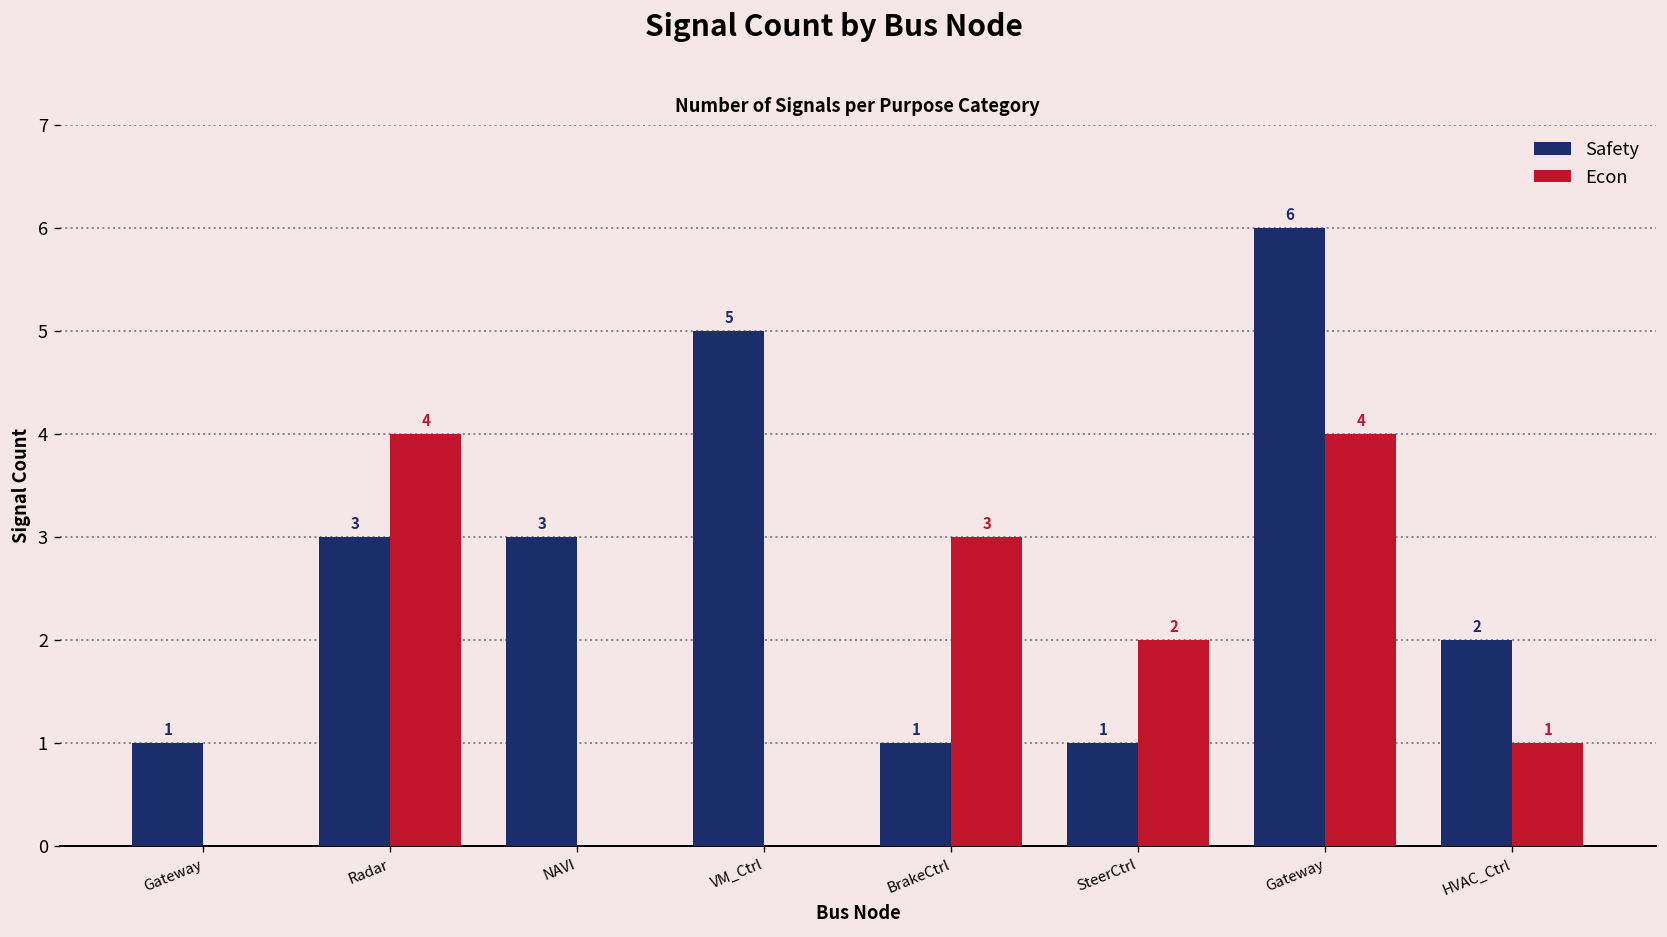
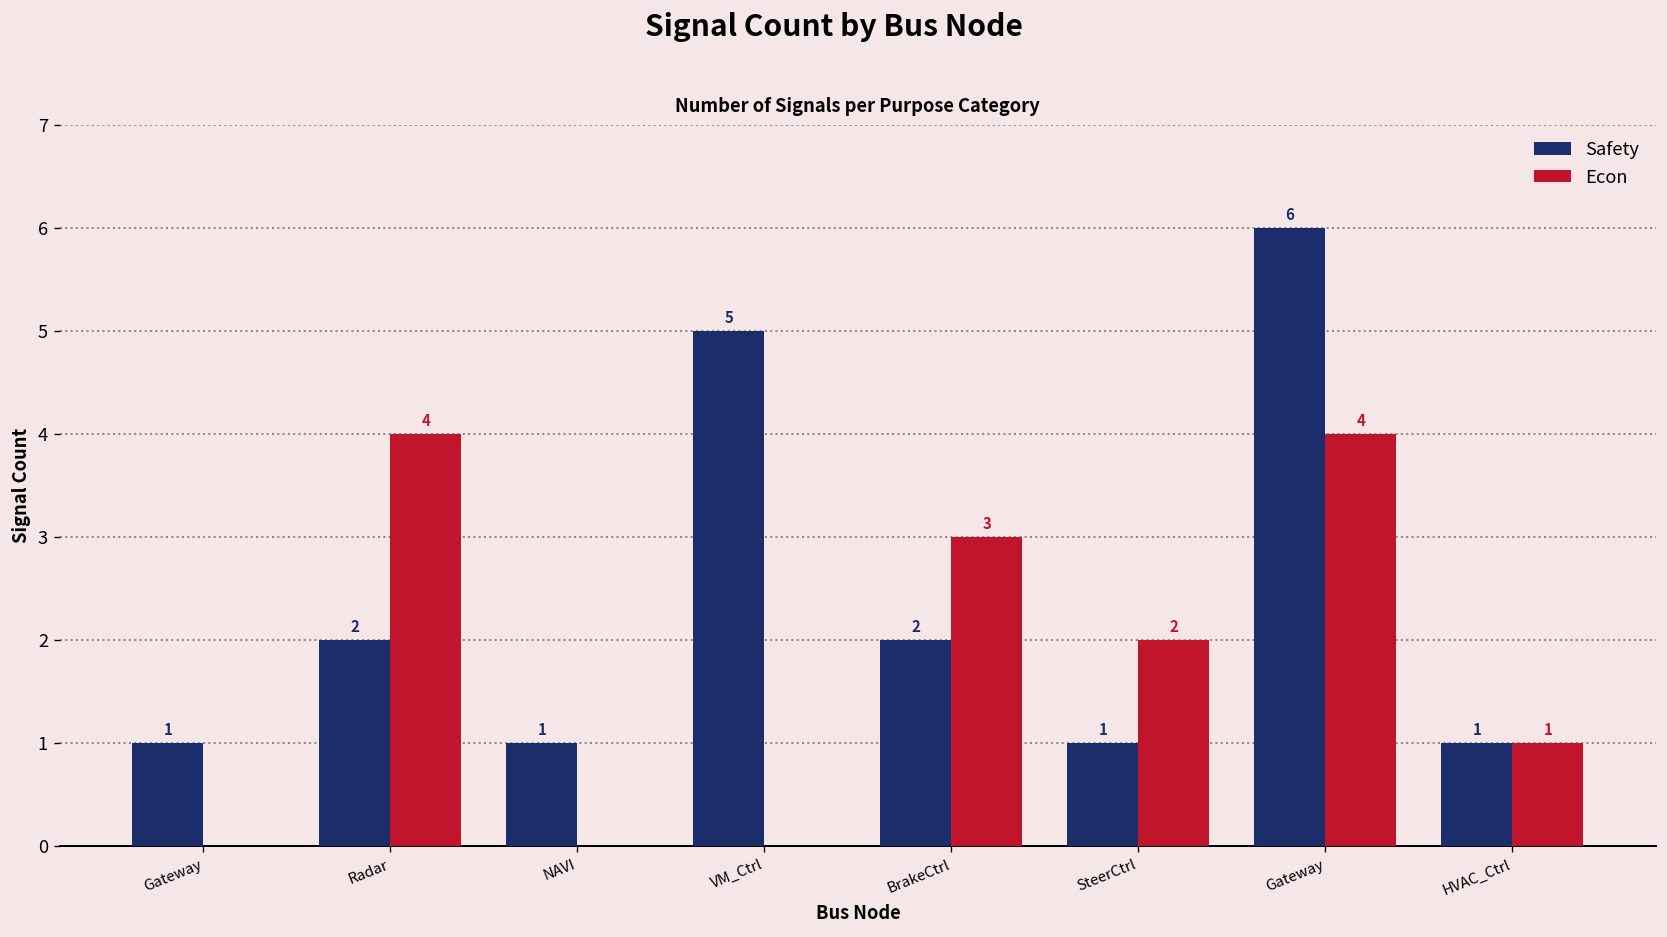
  {
    "Safety": {
-     "Radar": 3,
-     "NAVI": 3,
+     "Radar": 2,
+     "NAVI": 1,
      "VM_Ctrl": 5,
-     "BrakeCtrl": 1,
+     "BrakeCtrl": 2,
      "SteerCtrl": 1,
-     "HVAC_Ctrl": 2
+     "HVAC_Ctrl": 1
    },
    "Econ": {
      "Radar": 4,
      "BrakeCtrl": 3,
      "SteerCtrl": 2,
      "HVAC_Ctrl": 1
    }
  }
